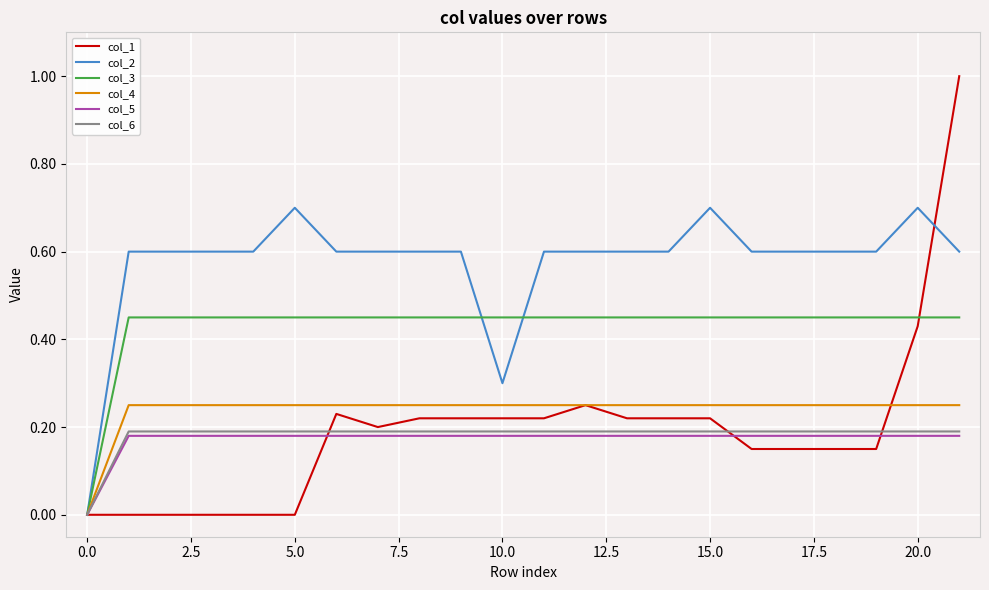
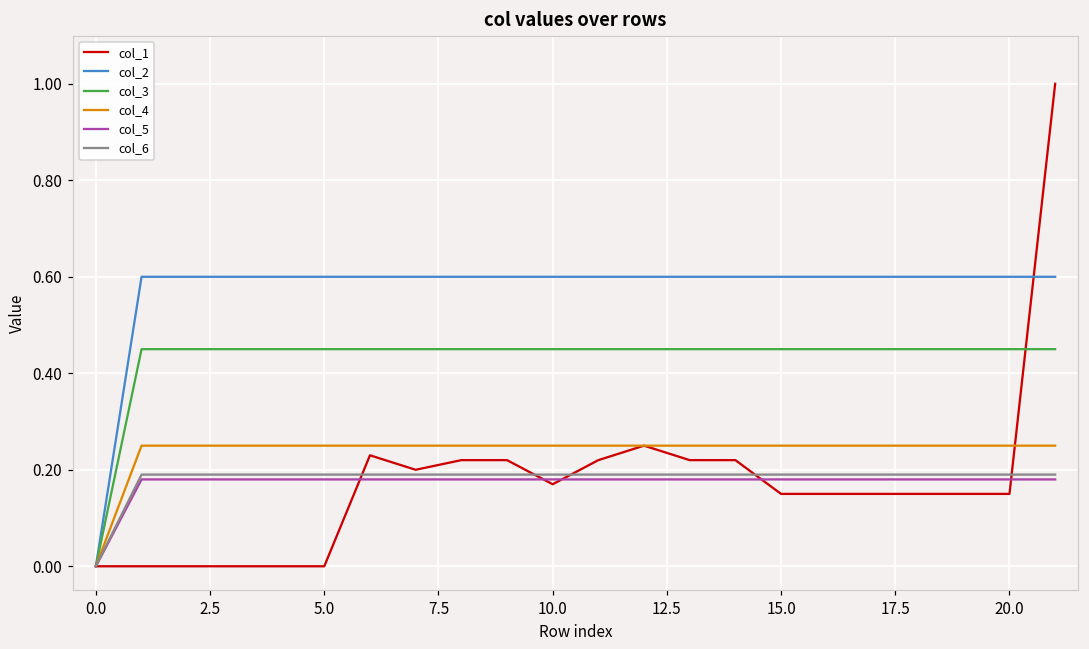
  {
    "col_1": {
      "5.0": 0.00,
-     "10.0": 0.22,
-     "15.0": 0.22,
-     "20.0": 0.43
+     "10.0": 0.17,
+     "15.0": 0.15,
+     "20.0": 0.15
    },
    "col_2": {
-     "5.0": 0.7,
-     "10.0": 0.3,
-     "15.0": 0.7,
-     "20.0": 0.7
+     "5.0": 0.6,
+     "10.0": 0.6,
+     "15.0": 0.6,
+     "20.0": 0.6
    },
    "col_3": {
      "5.0": 0.45,
      "10.0": 0.45,
      "15.0": 0.45,
      "20.0": 0.45
    },
    "col_4": {
      "5.0": 0.25,
      "10.0": 0.25,
      "15.0": 0.25,
      "20.0": 0.25
    },
    "col_5": {
      "5.0": 0.18,
      "10.0": 0.18,
      "15.0": 0.18,
      "20.0": 0.18
    },
    "col_6": {
      "5.0": 0.19,
      "10.0": 0.19,
      "15.0": 0.19,
      "20.0": 0.19
    }
  }
